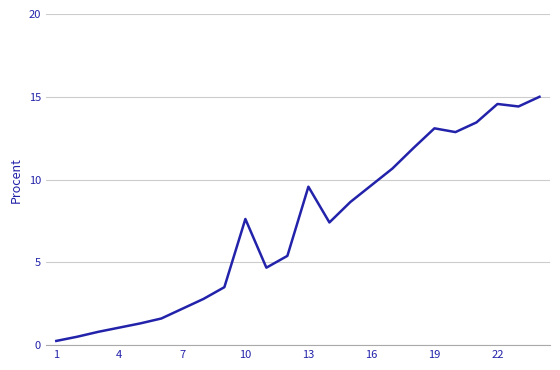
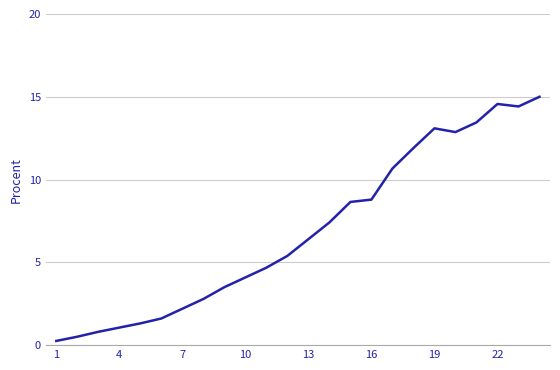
  {
    "1": 0.3,
    "4": 1.1,
    "7": 2.2,
-   "10": 7.6,
-   "13": 9.6,
-   "16": 9.7,
+   "10": 4.1,
+   "13": 6.4,
+   "16": 8.8,
    "19": 13.1,
    "22": 14.6
  }
